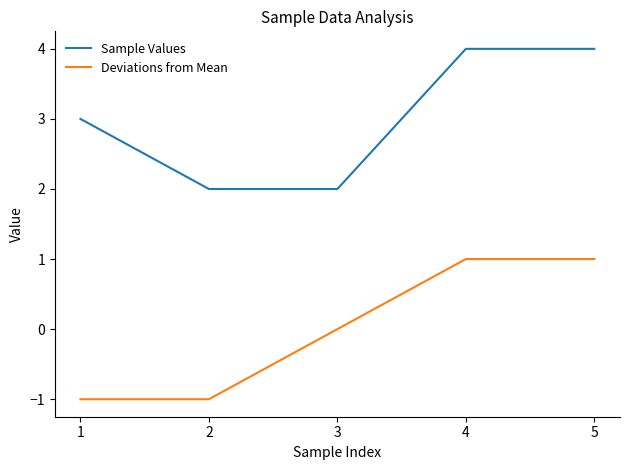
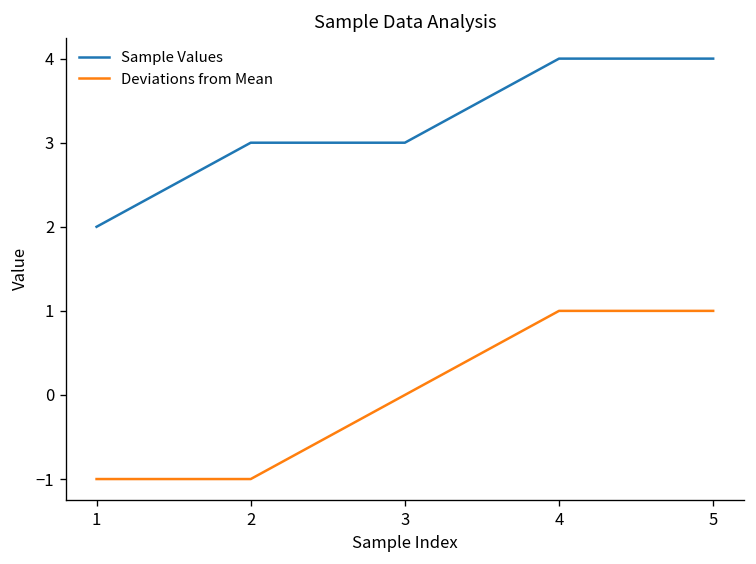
  {
    "Sample Values": {
-     "1": 3,
-     "2": 2,
-     "3": 2,
+     "1": 2,
+     "2": 3,
+     "3": 3,
      "4": 4,
      "5": 4
    },
    "Deviations from Mean": {
      "1": -1,
      "2": -1,
      "3": 0,
      "4": 1,
      "5": 1
    }
  }
